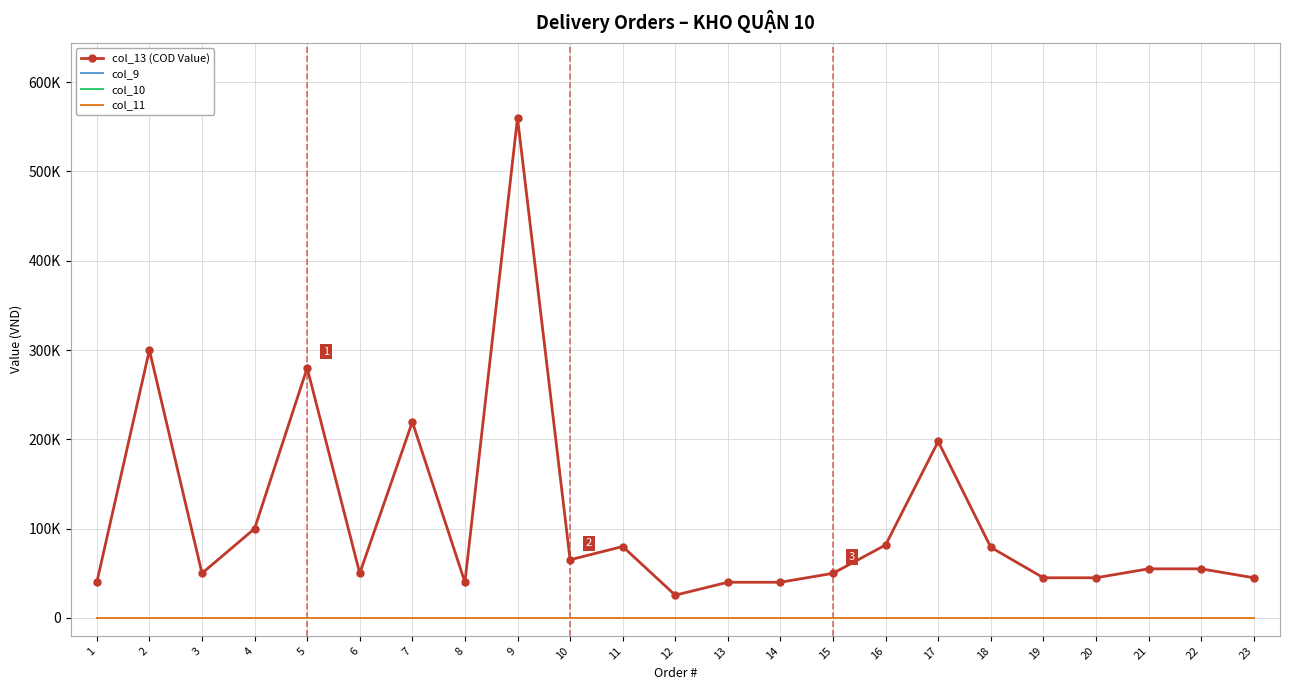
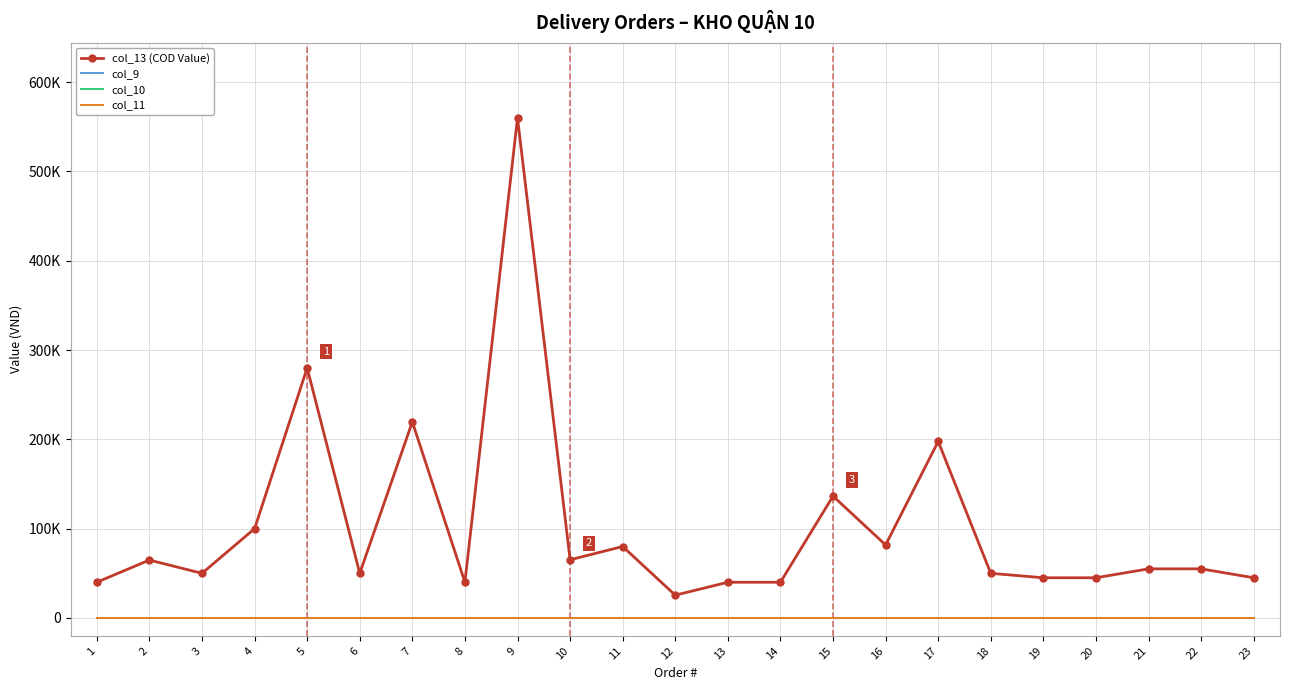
  {
    "col_13 (COD Value)": {
      "1": 40000,
-     "2": 300000,
+     "2": 60000,
      "3": 50000,
      "4": 100000,
      "6": 50000,
      "7": 220000,
      "8": 40000,
      "9": 560000,
      "11": 80000,
      "12": 30000,
      "13": 40000,
      "14": 40000,
-     "15": 50000,
+     "15": 140000,
      "16": 80000,
      "17": 200000,
-     "18": 80000,
+     "18": 50000,
      "19": 50000,
      "20": 50000,
      "21": 60000,
      "22": 60000,
      "23": 50000
    },
    "col_11": {
      "1": 0,
      "2": 0,
      "3": 0,
      "4": 0,
      "5": 0,
      "6": 0,
      "7": 0,
      "8": 0,
      "9": 0,
      "10": 0,
      "11": 0,
      "12": 0,
      "13": 0,
      "14": 0,
      "15": 0,
      "16": 0,
      "17": 0,
      "18": 0,
      "19": 0,
      "20": 0,
      "21": 0,
      "22": 0,
      "23": 0
    }
  }
